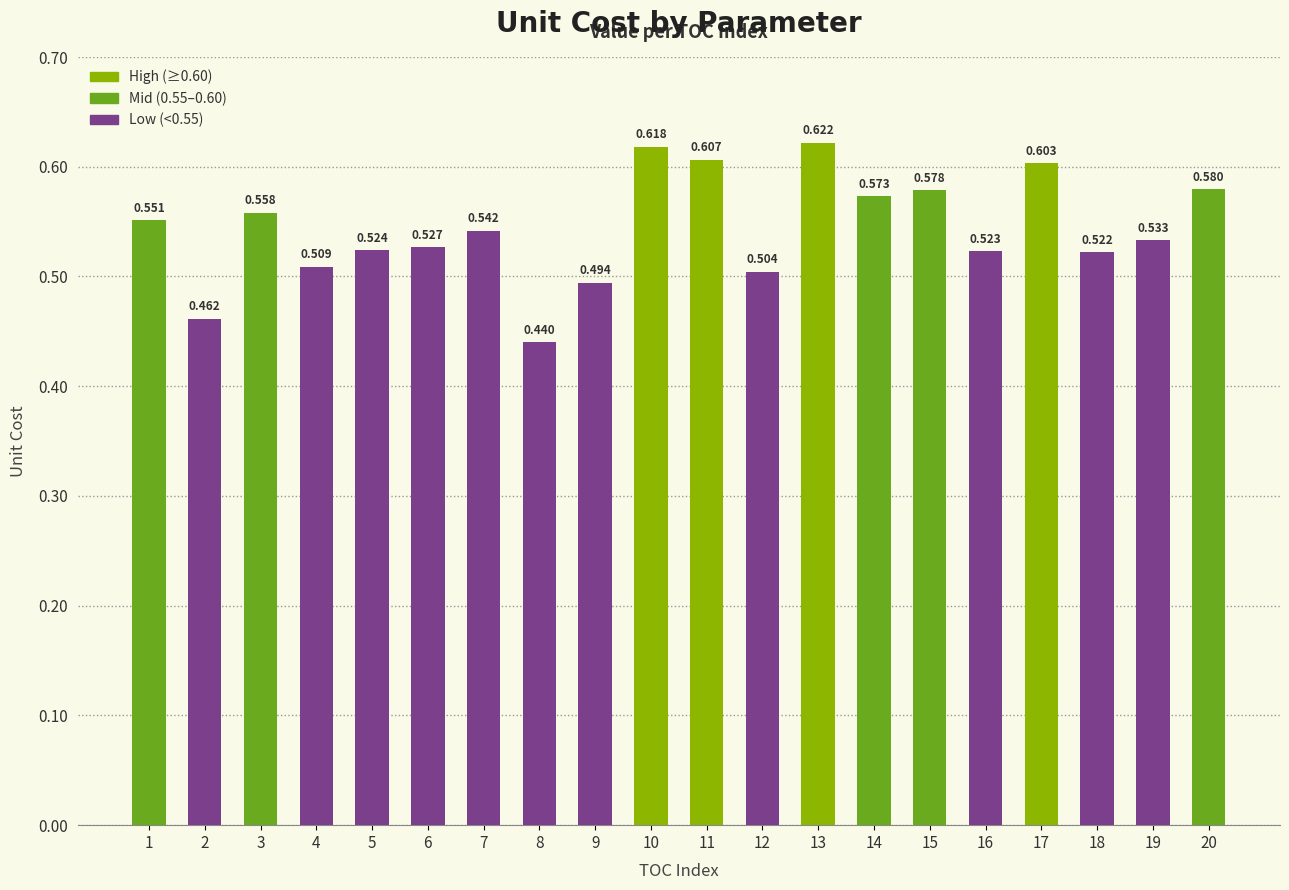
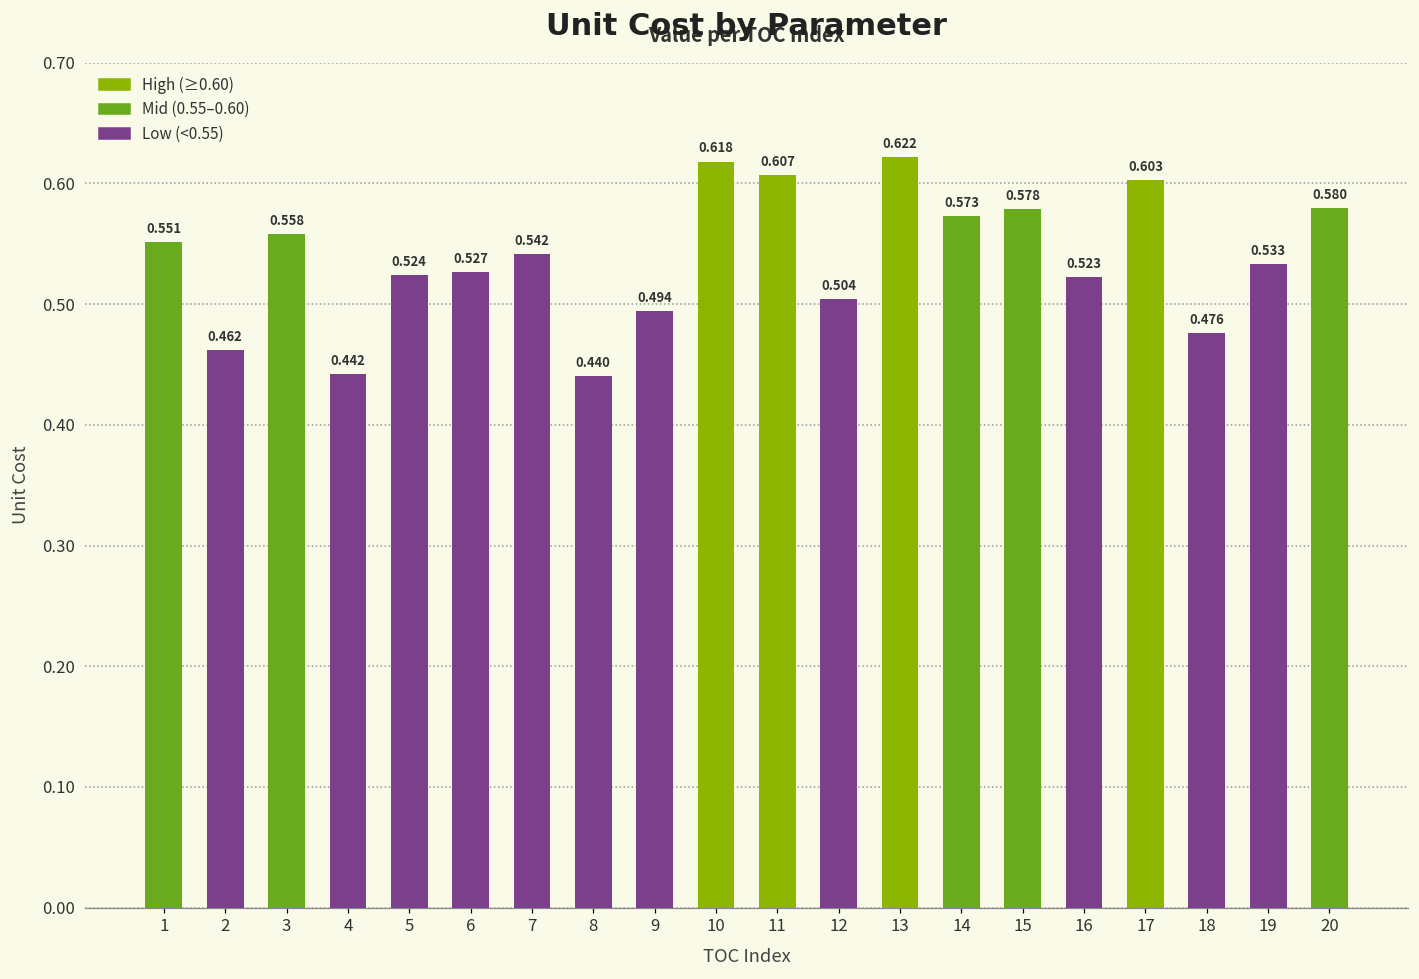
  {
    "1": 0.551,
    "2": 0.462,
    "3": 0.558,
-   "4": 0.509,
+   "4": 0.442,
    "5": 0.524,
    "6": 0.527,
    "7": 0.542,
    "8": 0.440,
    "9": 0.494,
    "10": 0.618,
    "11": 0.607,
    "12": 0.504,
    "13": 0.622,
    "14": 0.573,
    "15": 0.578,
    "16": 0.523,
    "17": 0.603,
-   "18": 0.522,
+   "18": 0.476,
    "19": 0.533,
    "20": 0.580
  }
